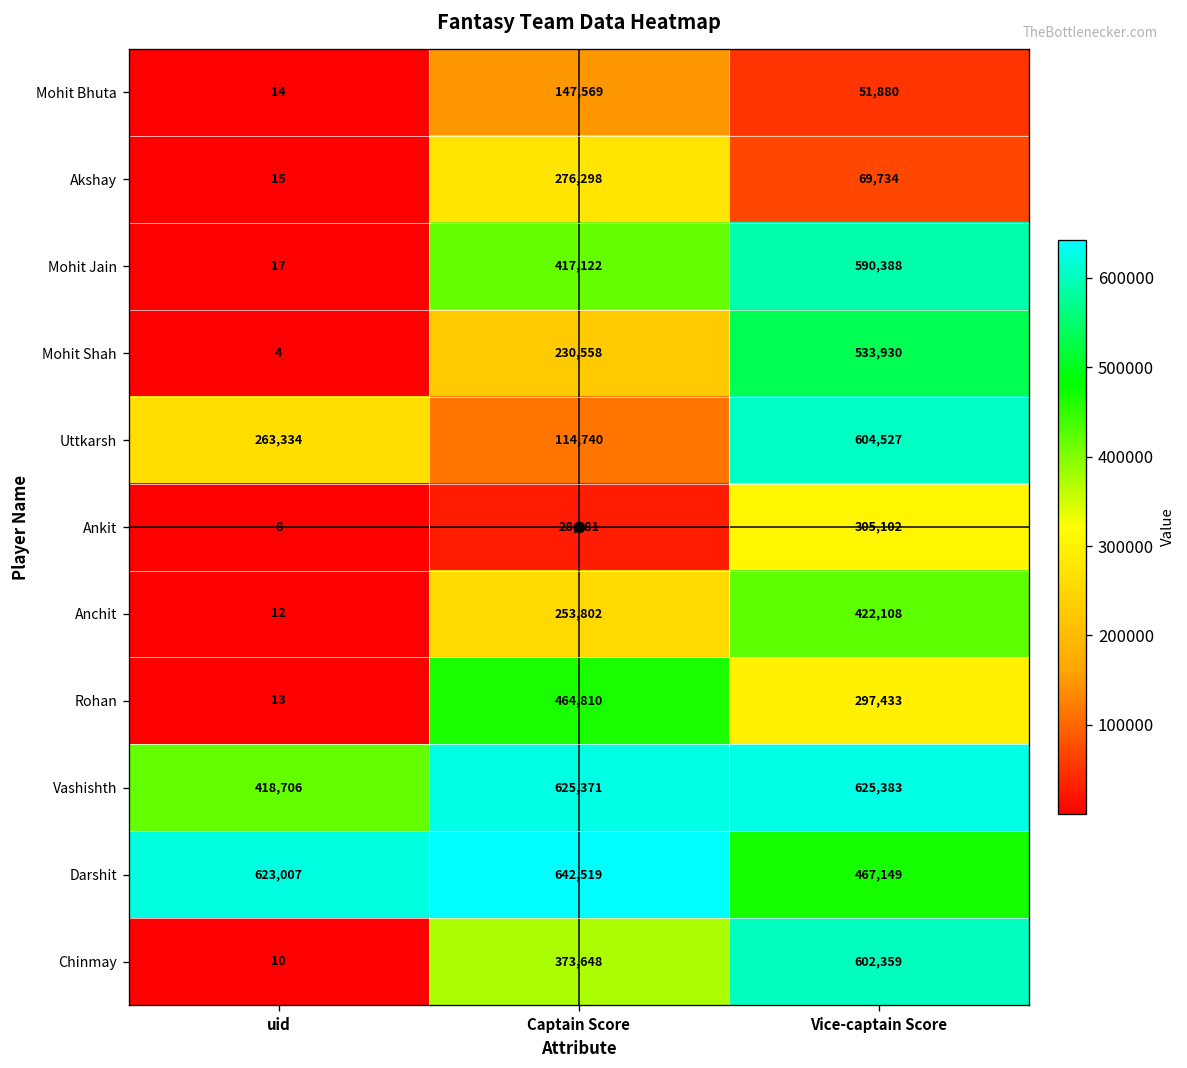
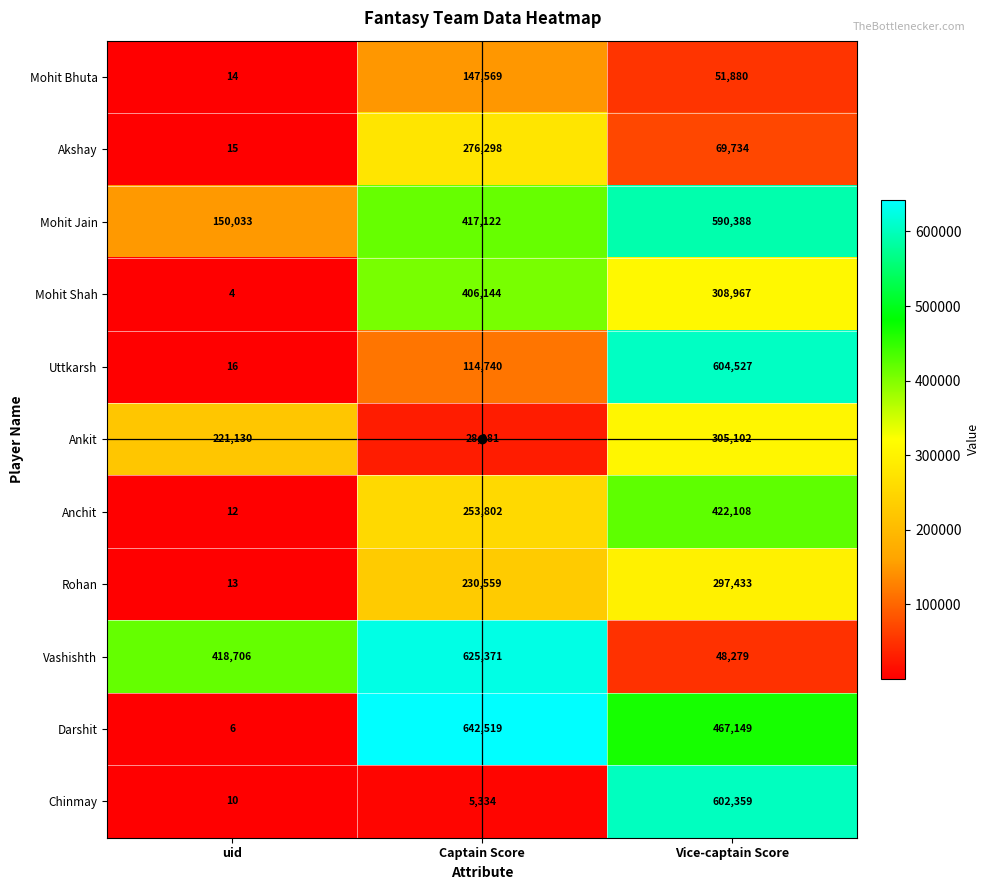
  {
    "Mohit Bhuta": {
      "uid": "14",
      "Captain Score": "147,569",
      "Vice-captain Score": "51,880"
    },
    "Akshay": {
      "uid": "15",
      "Captain Score": "276,298",
      "Vice-captain Score": "69,734"
    },
    "Mohit Jain": {
-     "uid": "17",
+     "uid": "150,033",
      "Captain Score": "417,122",
      "Vice-captain Score": "590,388"
    },
    "Mohit Shah": {
      "uid": "4",
-     "Captain Score": "230,558",
-     "Vice-captain Score": "533,930"
+     "Captain Score": "406,144",
+     "Vice-captain Score": "308,967"
    },
    "Uttkarsh": {
-     "uid": "263,334",
+     "uid": "16",
      "Captain Score": "114,740",
      "Vice-captain Score": "604,527"
    },
    "Ankit": {
-     "uid": "8",
+     "uid": "221,130",
      "Vice-captain Score": "305,102"
    },
    "Anchit": {
      "uid": "12",
      "Captain Score": "253,802",
      "Vice-captain Score": "422,108"
    },
    "Rohan": {
      "uid": "13",
-     "Captain Score": "464,810",
+     "Captain Score": "230,559",
      "Vice-captain Score": "297,433"
    },
    "Vashishth": {
      "uid": "418,706",
      "Captain Score": "625,371",
-     "Vice-captain Score": "625,383"
+     "Vice-captain Score": "48,279"
    },
    "Darshit": {
-     "uid": "623,007",
+     "uid": "6",
      "Captain Score": "642,519",
      "Vice-captain Score": "467,149"
    },
    "Chinmay": {
      "uid": "10",
-     "Captain Score": "373,648",
+     "Captain Score": "5,334",
      "Vice-captain Score": "602,359"
    }
  }
